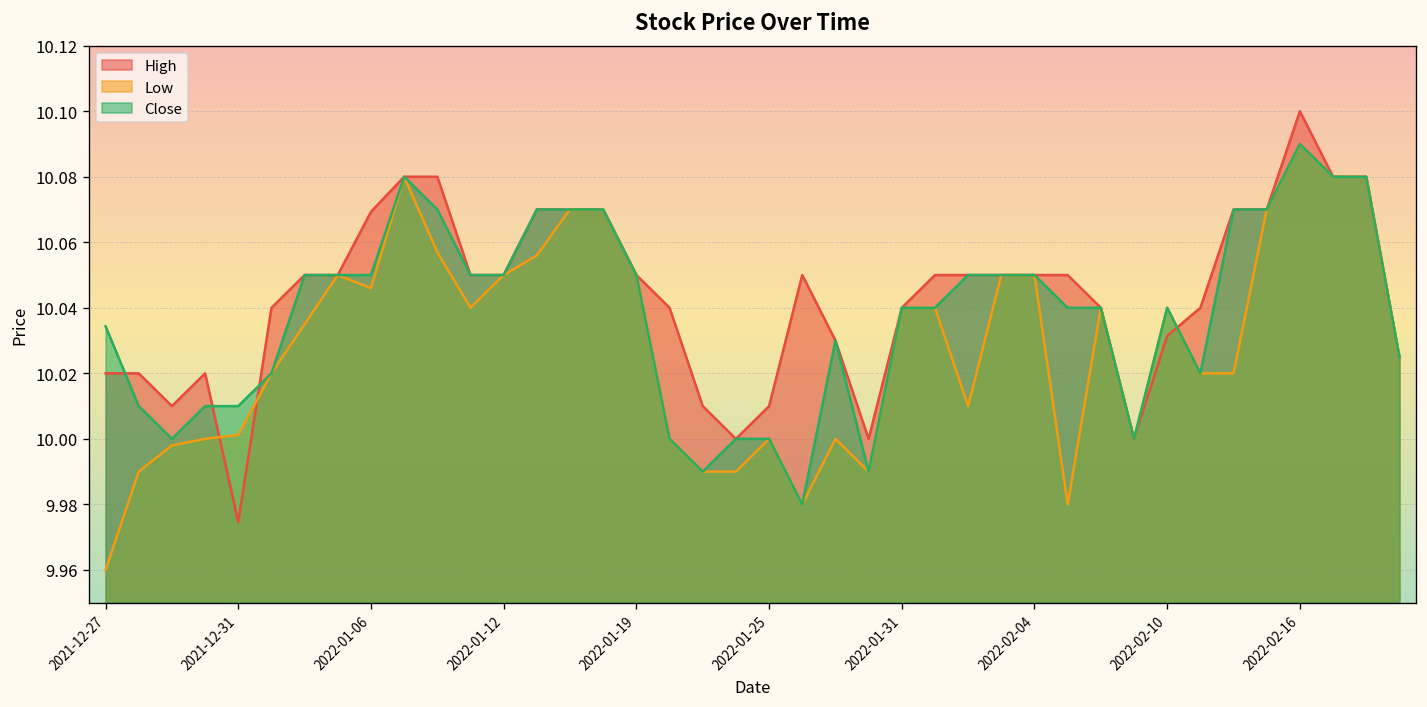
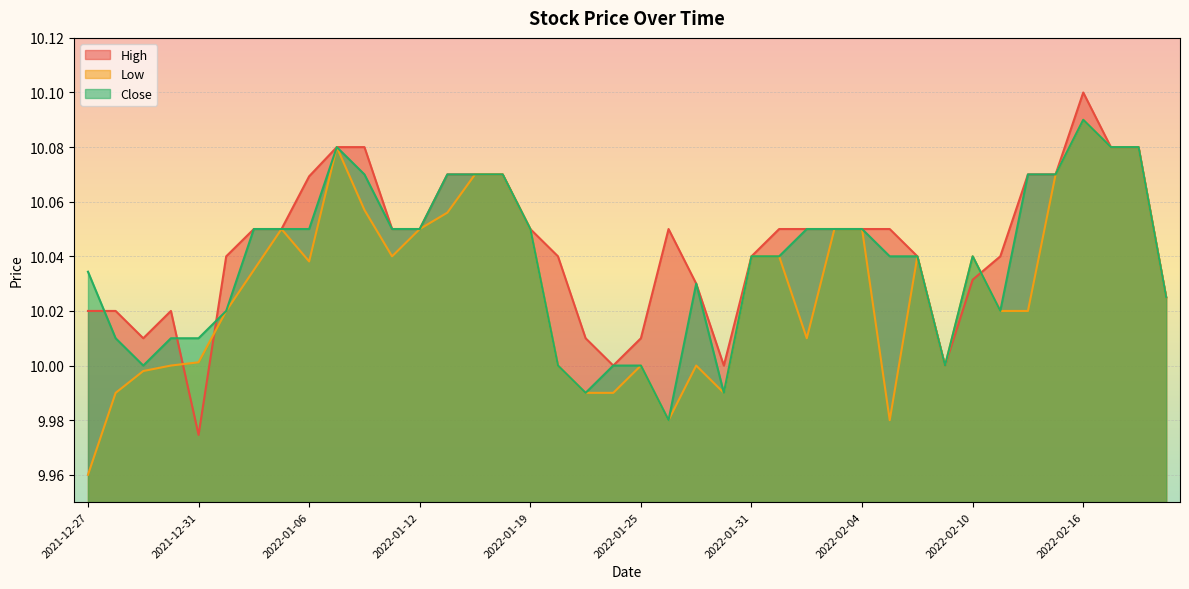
  {
    "High": {
      "2021-12-27": 10.020,
      "2021-12-31": 9.975,
      "2022-01-06": 10.069,
      "2022-01-25": 10.010,
      "2022-02-10": 10.031,
      "2022-02-16": 10.100
    },
    "Low": {
      "2021-12-27": 9.960,
      "2021-12-31": 10.001,
-     "2022-01-06": 10.046
+     "2022-01-06": 10.038
    },
    "Close": {
      "2021-12-27": 10.034,
      "2021-12-31": 10.010,
      "2022-01-06": 10.050
    }
  }
